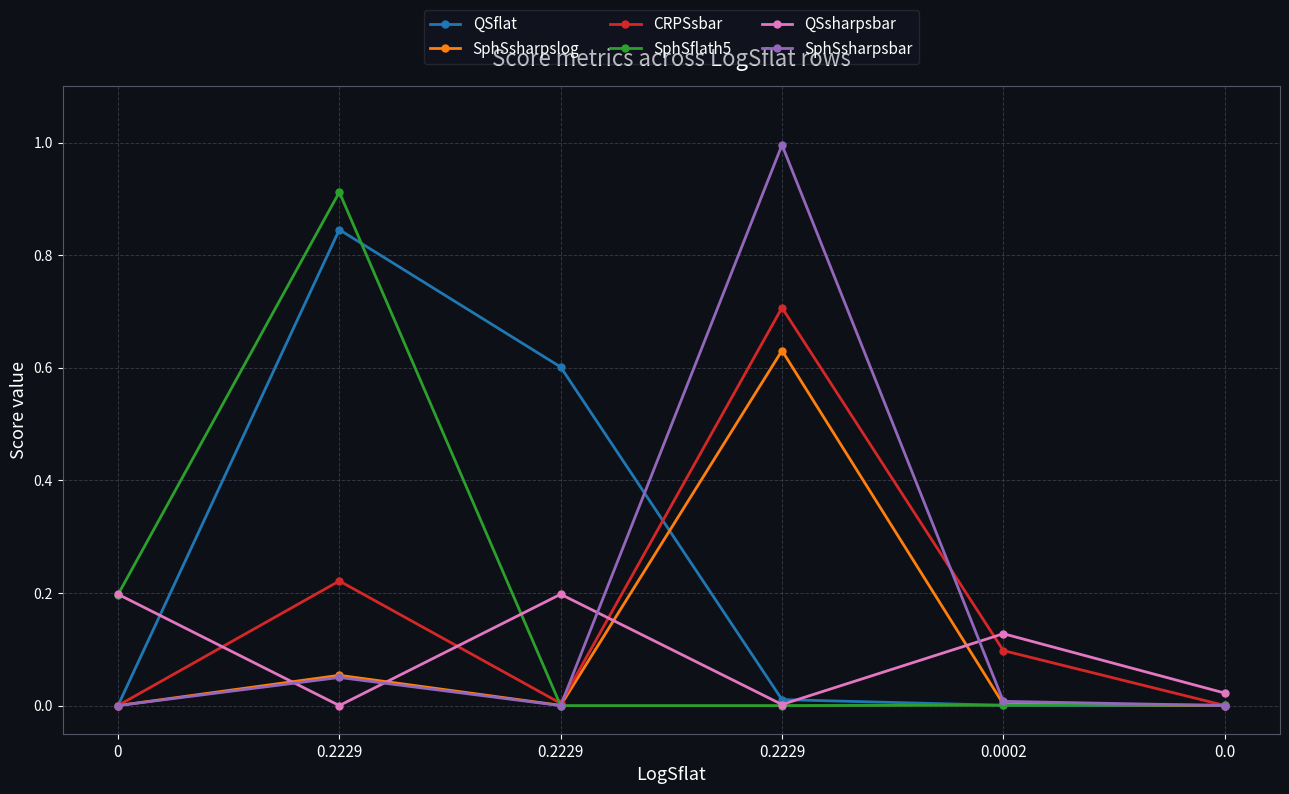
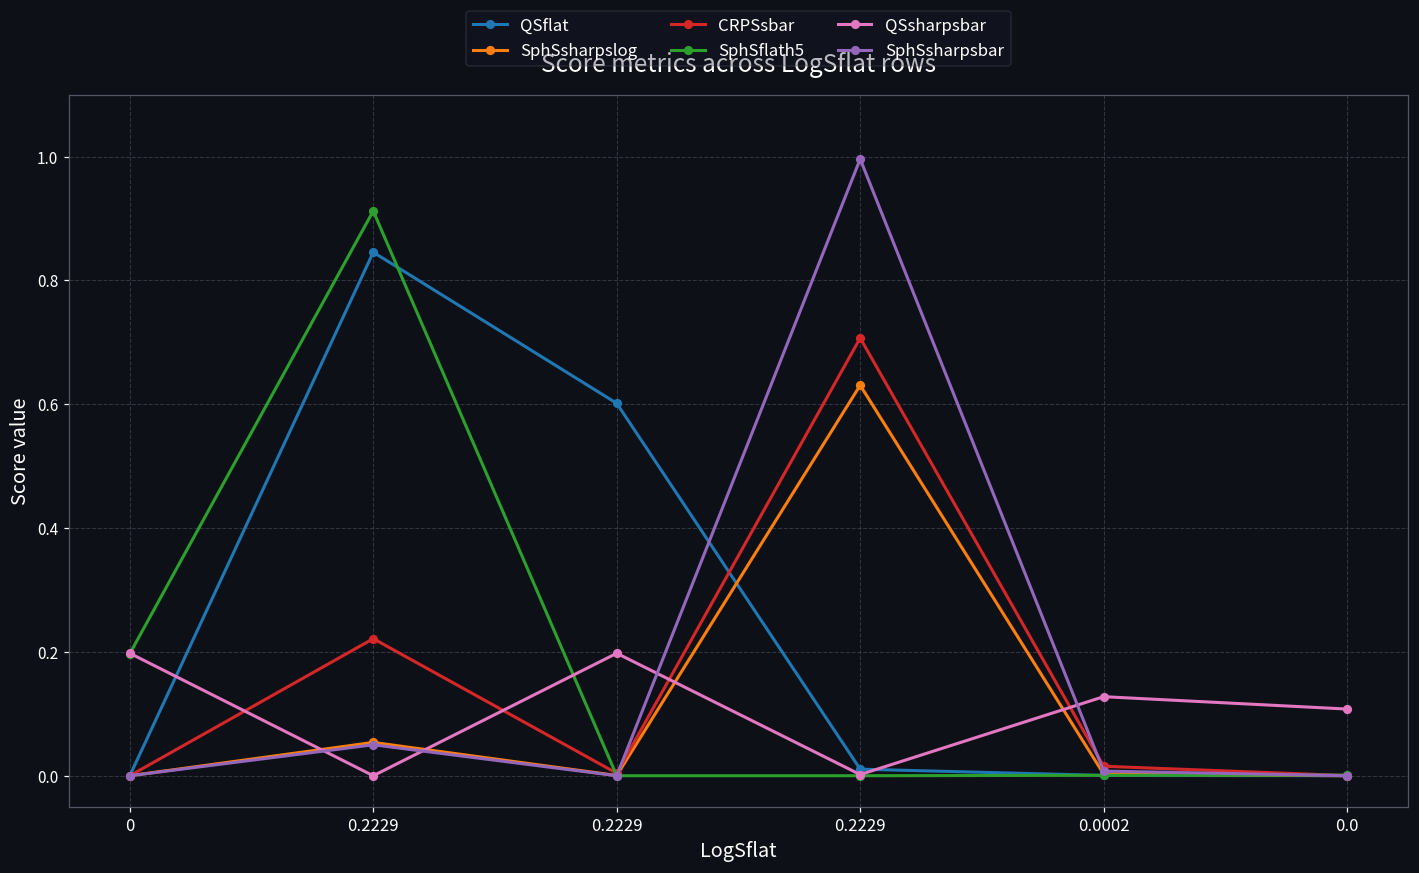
  {
    "CRPSsbar": {
-     "0.0002": 0.10
+     "0.0002": 0.02
    },
    "QSsharpsbar": {
      "0.0002": 0.13,
-     "0.0": 0.02
+     "0.0": 0.11
    },
    "SphSsharpsbar": {
      "0.0002": 0.01
    }
  }
